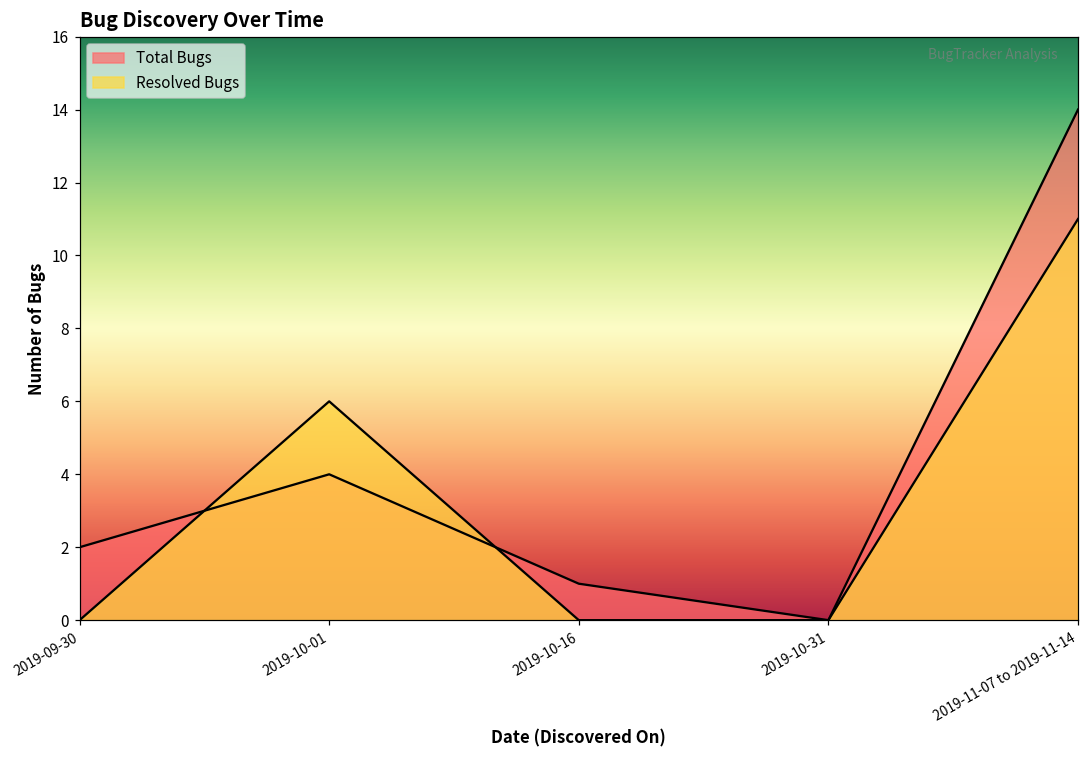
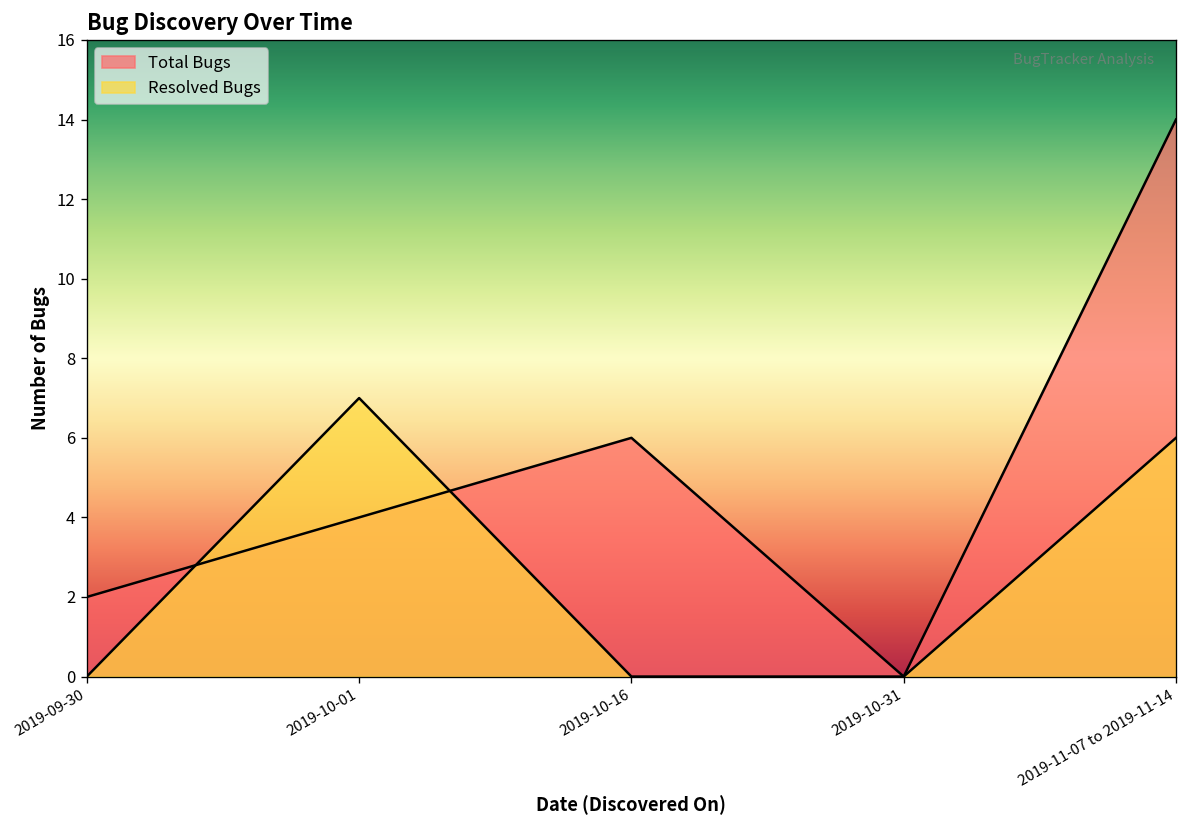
  {
    "Total Bugs": {
      "2019-09-30": 2,
      "2019-10-01": 4,
-     "2019-10-16": 1,
+     "2019-10-16": 6,
      "2019-11-07 to 2019-11-14": 14
    },
    "Resolved Bugs": {
      "2019-09-30": 0,
-     "2019-10-01": 6,
+     "2019-10-01": 7,
      "2019-10-16": 0,
-     "2019-11-07 to 2019-11-14": 11
+     "2019-11-07 to 2019-11-14": 6
    }
  }
